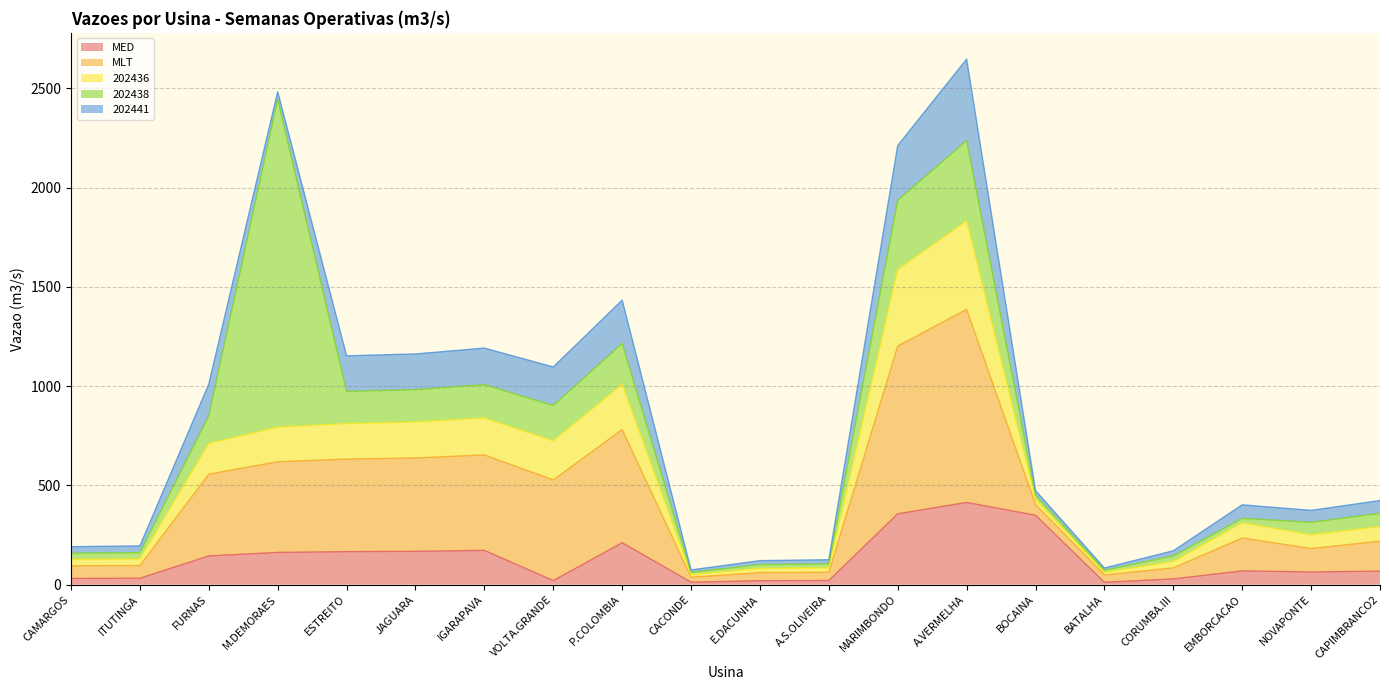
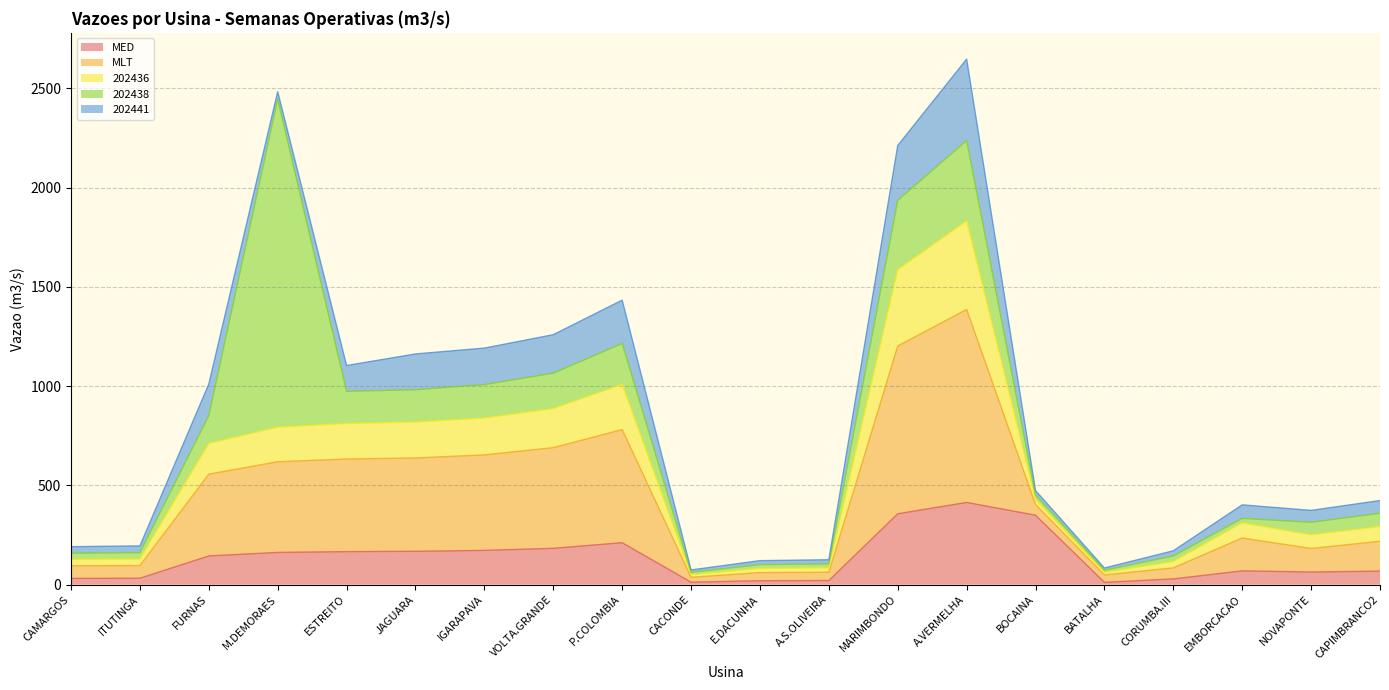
  {
    "MED": {
      "CAMARGOS": 30,
      "ITUTINGA": 30,
      "FURNAS": 140,
      "M.DEMORAES": 160,
      "ESTREITO": 170,
      "JAGUARA": 170,
      "IGARAPAVA": 170,
-     "VOLTA.GRANDE": 20,
+     "VOLTA.GRANDE": 180,
      "P.COLOMBIA": 210,
      "CACONDE": 10,
      "E.DACUNHA": 20,
      "A.S.OLIVEIRA": 20,
      "MARIMBONDO": 360,
      "A.VERMELHA": 410,
      "BOCAINA": 350,
      "BATALHA": 10,
      "CORUMBA.III": 30,
      "EMBORCACAO": 70,
      "NOVAPONTE": 60,
      "CAPIMBRANCO2": 70
    },
    "202438": {
      "CAMARGOS": 30,
      "ITUTINGA": 30,
      "FURNAS": 140,
      "M.DEMORAES": 1650,
      "ESTREITO": 160,
      "JAGUARA": 160,
      "IGARAPAVA": 170,
      "VOLTA.GRANDE": 180,
      "P.COLOMBIA": 210,
      "E.DACUNHA": 20,
      "A.S.OLIVEIRA": 20,
      "MARIMBONDO": 350,
      "A.VERMELHA": 410,
      "BOCAINA": 20,
      "CORUMBA.III": 30,
      "EMBORCACAO": 20,
      "NOVAPONTE": 60,
      "CAPIMBRANCO2": 70
    },
    "202441": {
      "CAMARGOS": 30,
      "ITUTINGA": 30,
      "FURNAS": 160,
      "M.DEMORAES": 40,
-     "ESTREITO": 180,
+     "ESTREITO": 130,
      "JAGUARA": 180,
      "IGARAPAVA": 180,
      "VOLTA.GRANDE": 190,
      "P.COLOMBIA": 220,
      "E.DACUNHA": 20,
      "A.S.OLIVEIRA": 20,
      "MARIMBONDO": 280,
      "A.VERMELHA": 410,
      "BOCAINA": 20,
      "CORUMBA.III": 30,
      "EMBORCACAO": 70,
      "NOVAPONTE": 60,
      "CAPIMBRANCO2": 60
    }
  }
